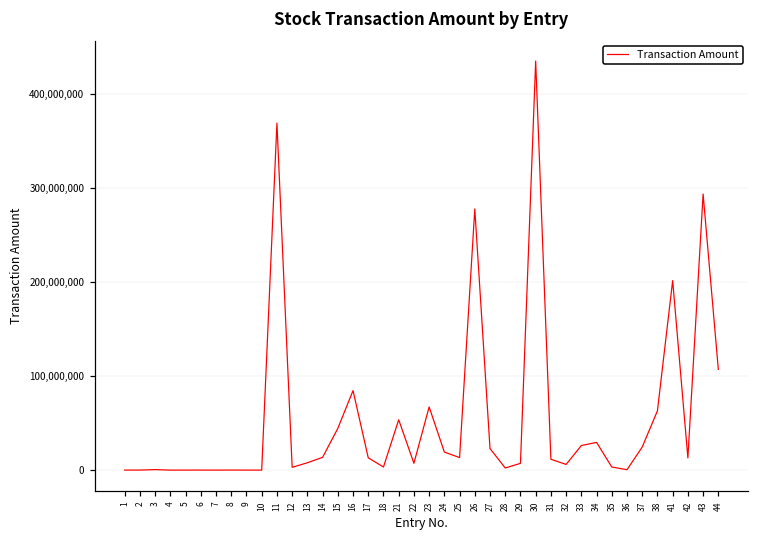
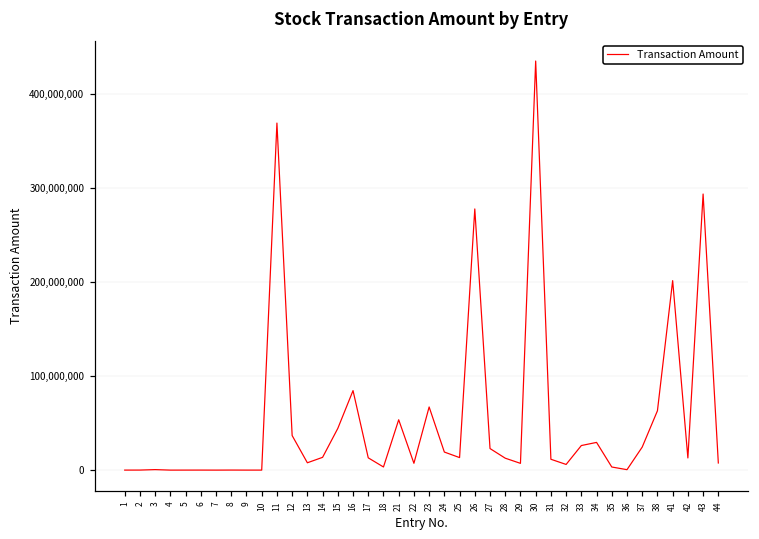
  {
    "1": "0",
    "2": "0",
    "3": "0",
    "4": "0",
    "5": "0",
    "6": "0",
    "7": "0",
    "8": "0",
    "9": "0",
    "10": "0",
    "11": "370,000,000",
-   "12": "0",
+   "12": "40,000,000",
    "13": "10,000,000",
    "14": "10,000,000",
    "15": "40,000,000",
    "16": "80,000,000",
    "17": "10,000,000",
    "18": "0",
    "21": "50,000,000",
    "22": "10,000,000",
    "23": "70,000,000",
    "24": "20,000,000",
    "25": "10,000,000",
    "26": "280,000,000",
    "27": "20,000,000",
-   "28": "0",
+   "28": "10,000,000",
    "29": "10,000,000",
    "30": "440,000,000",
    "31": "10,000,000",
    "32": "10,000,000",
    "33": "30,000,000",
    "34": "30,000,000",
    "35": "0",
    "36": "0",
    "37": "20,000,000",
    "38": "60,000,000",
    "41": "200,000,000",
    "42": "10,000,000",
    "43": "290,000,000",
-   "44": "110,000,000"
+   "44": "10,000,000"
  }
